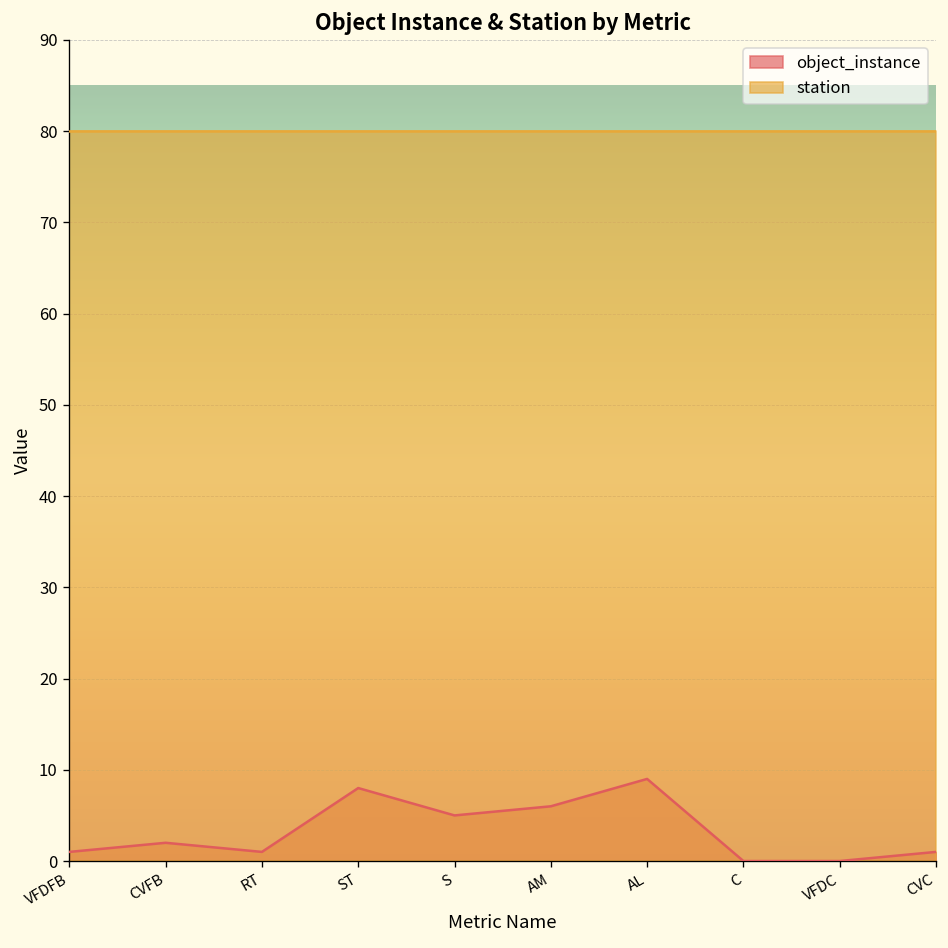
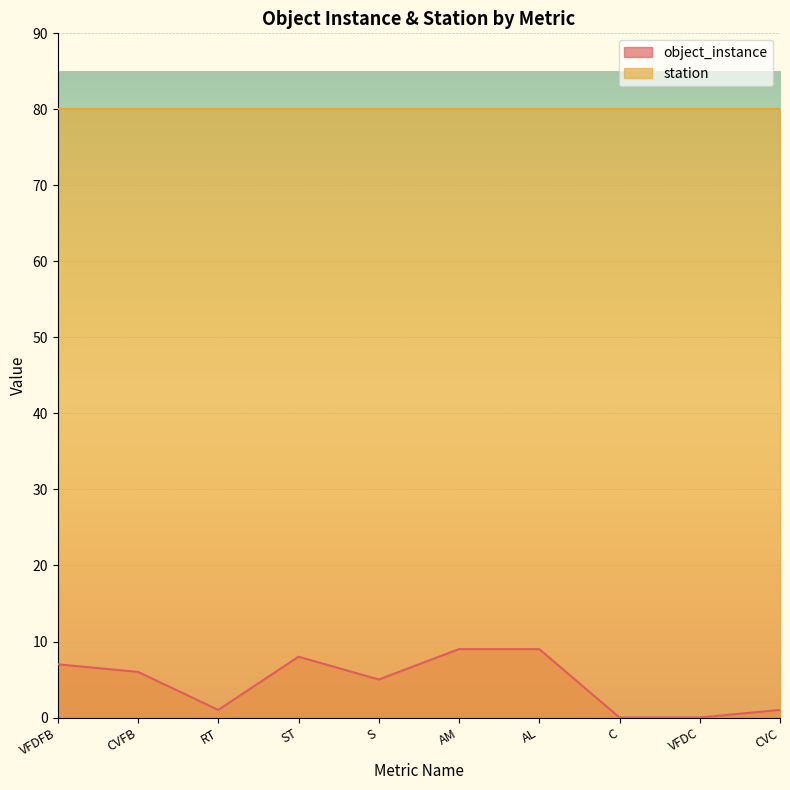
  {
    "object_instance": {
-     "VFDFB": 1,
-     "CVFB": 2,
+     "VFDFB": 7,
+     "CVFB": 6,
      "RT": 1,
      "ST": 8,
      "S": 5,
-     "AM": 6,
+     "AM": 9,
      "AL": 9,
      "C": 0,
      "VFDC": 0,
      "CVC": 1
    },
    "station": {
      "VFDFB": 80,
      "CVFB": 80,
      "RT": 80,
      "ST": 80,
      "S": 80,
      "AM": 80,
      "AL": 80,
      "C": 80,
      "VFDC": 80,
      "CVC": 80
    }
  }
